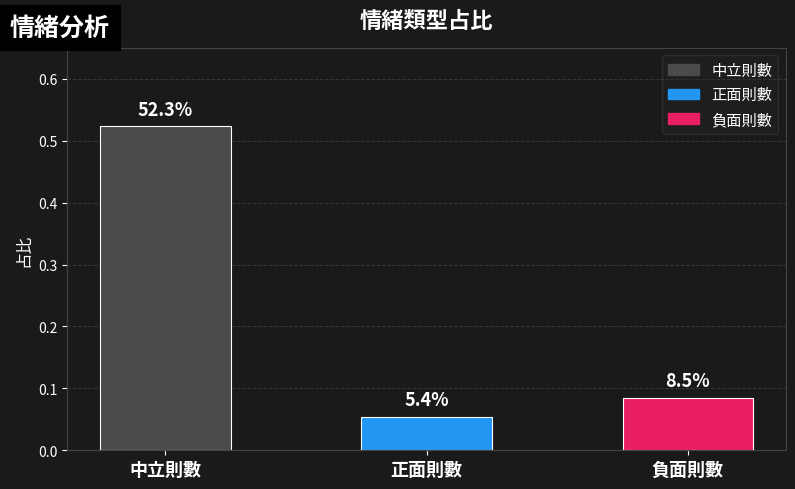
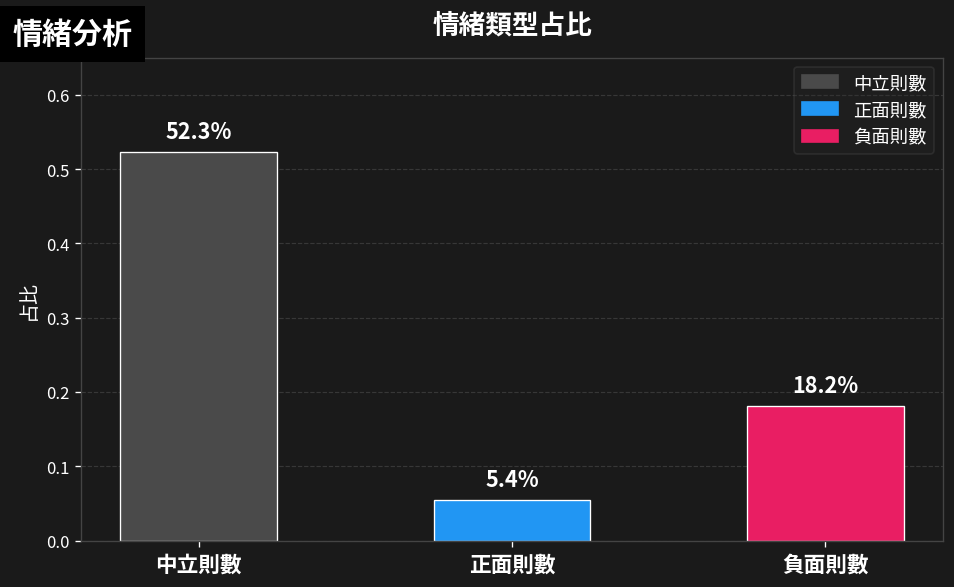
  {
    "中立則數": "52.3%",
    "正面則數": "5.4%",
-   "負面則數": "8.5%"
+   "負面則數": "18.2%"
  }
